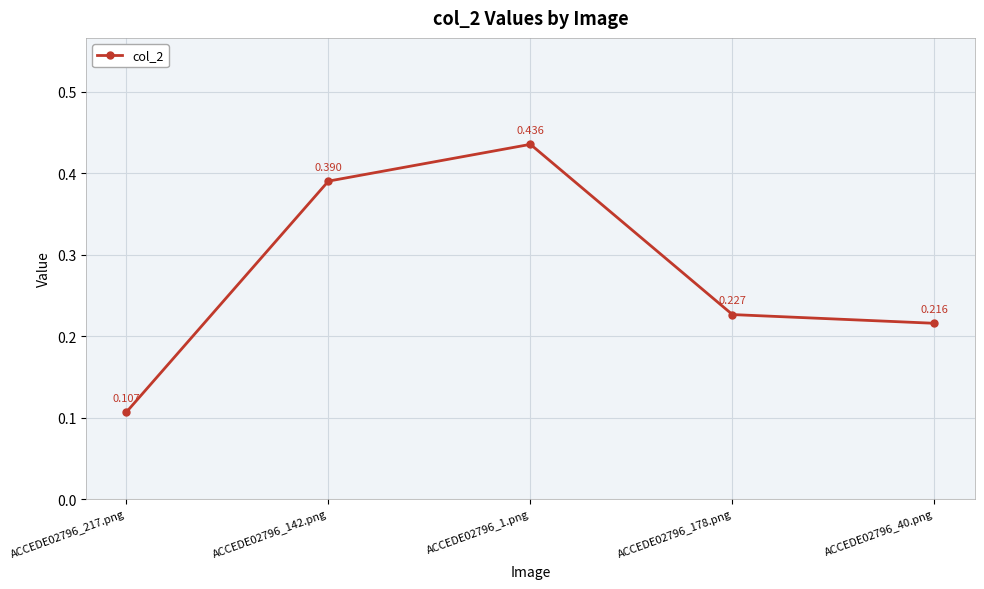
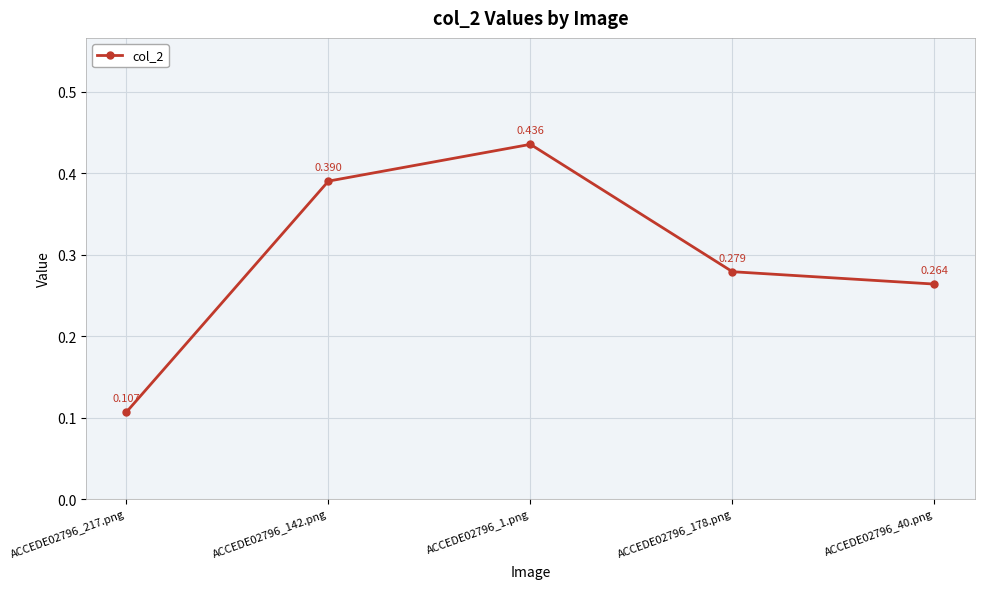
  {
    "ACCEDE02796_217.png": 0.107,
    "ACCEDE02796_142.png": 0.390,
    "ACCEDE02796_1.png": 0.436,
-   "ACCEDE02796_178.png": 0.227,
-   "ACCEDE02796_40.png": 0.216
+   "ACCEDE02796_178.png": 0.279,
+   "ACCEDE02796_40.png": 0.264
  }
